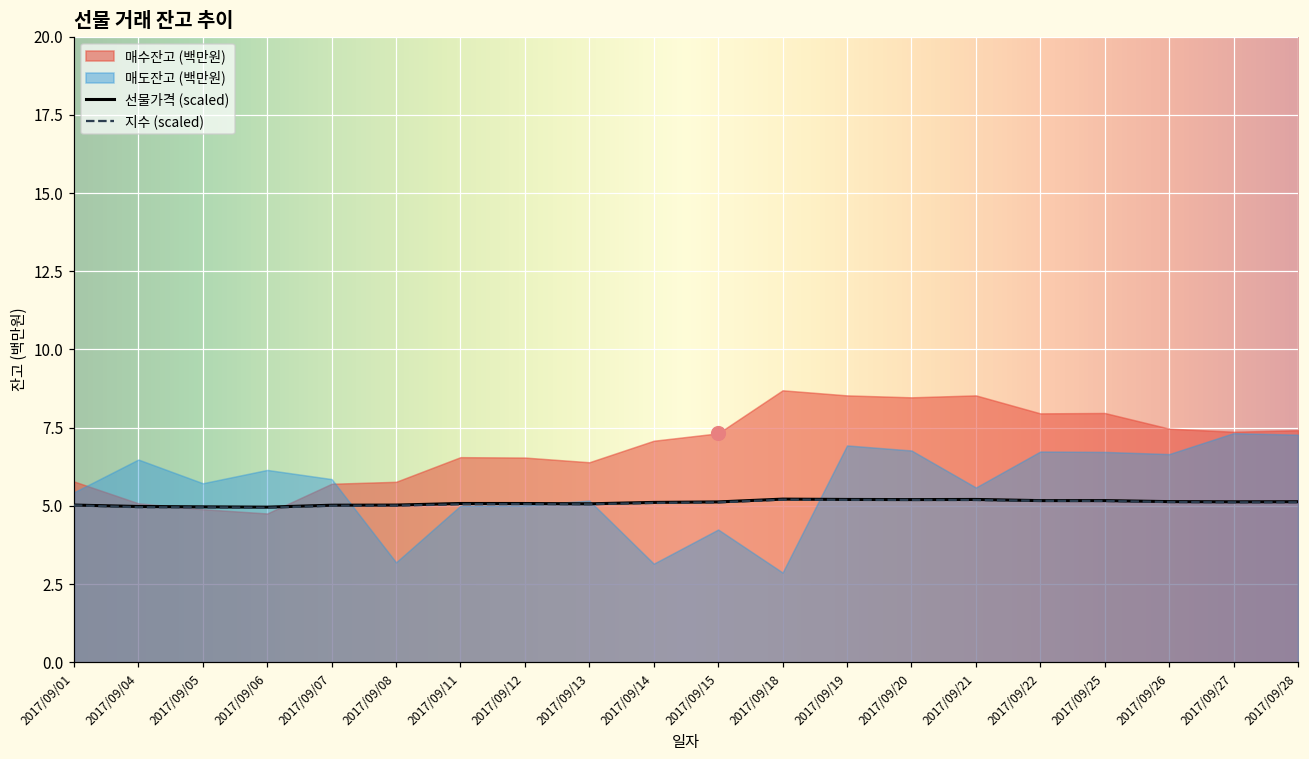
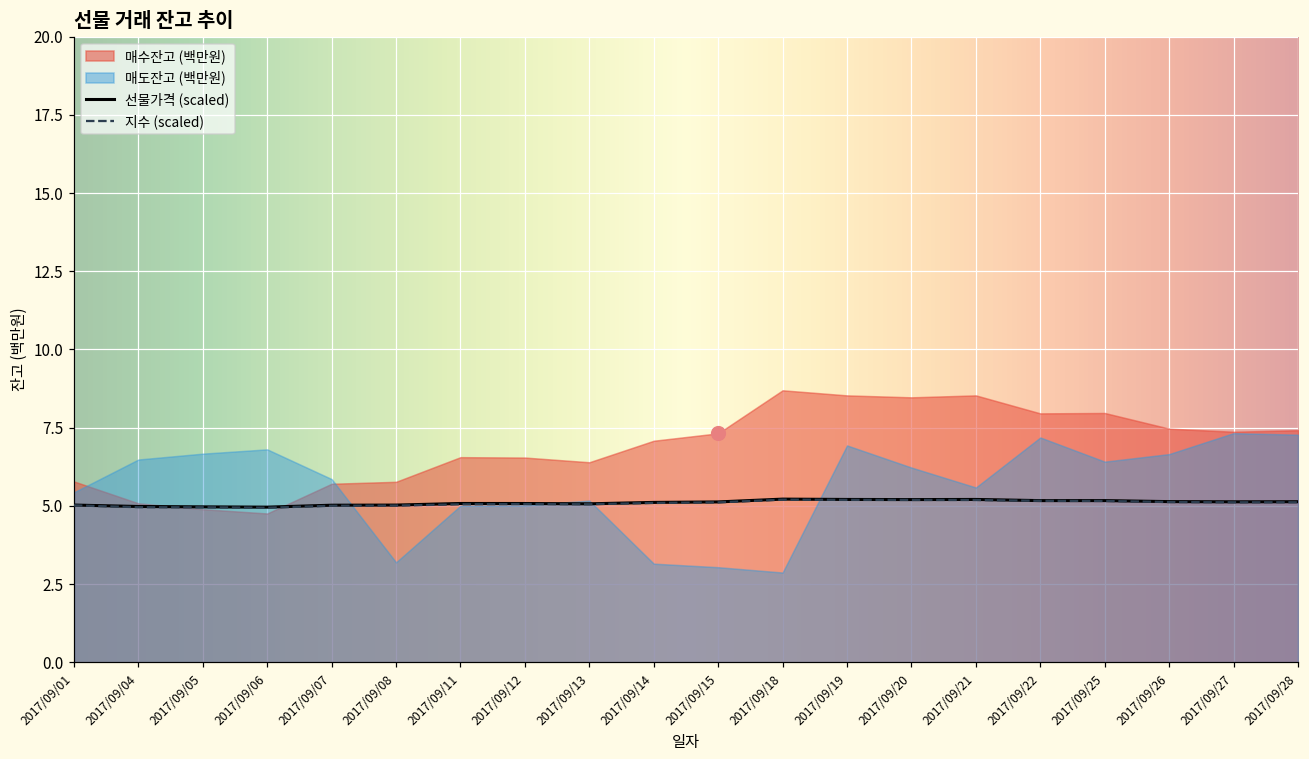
  {
    "매도잔고 (백만원)": {
      "2017/09/01": 5.4,
      "2017/09/04": 6.5,
-     "2017/09/05": 5.7,
-     "2017/09/06": 6.2,
+     "2017/09/05": 6.7,
+     "2017/09/06": 6.8,
      "2017/09/07": 5.9,
      "2017/09/08": 3.2,
      "2017/09/13": 5.2,
      "2017/09/14": 3.2,
-     "2017/09/15": 4.2,
+     "2017/09/15": 3.0,
      "2017/09/18": 2.9,
      "2017/09/19": 6.9,
-     "2017/09/20": 6.8,
+     "2017/09/20": 6.2,
      "2017/09/21": 5.6,
-     "2017/09/22": 6.7,
-     "2017/09/25": 6.7,
+     "2017/09/22": 7.2,
+     "2017/09/25": 6.4,
      "2017/09/26": 6.7,
      "2017/09/28": 7.3
    }
  }
